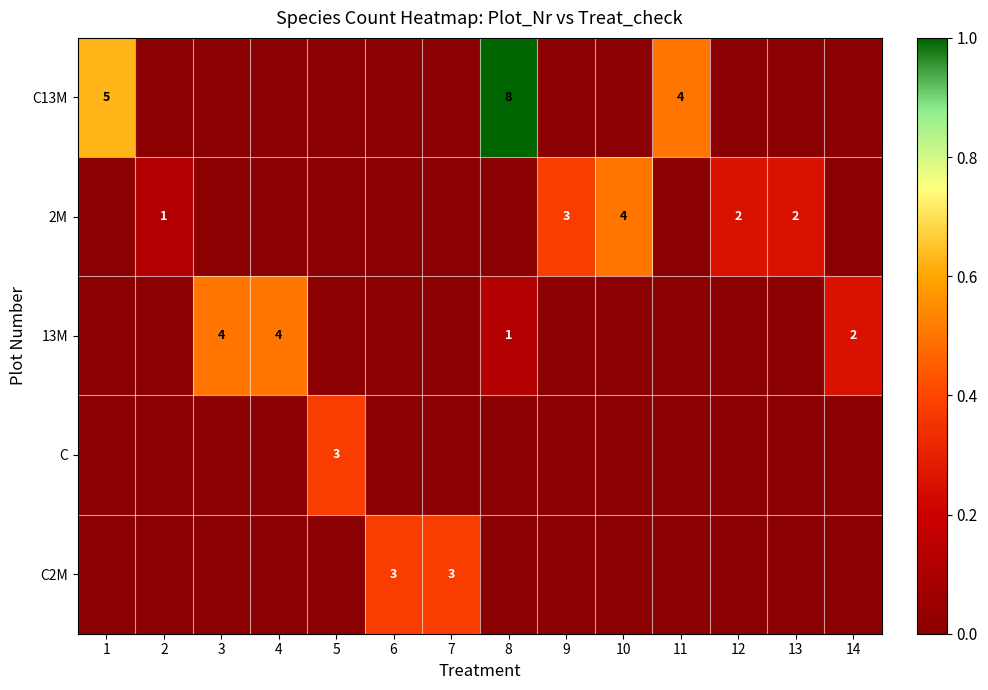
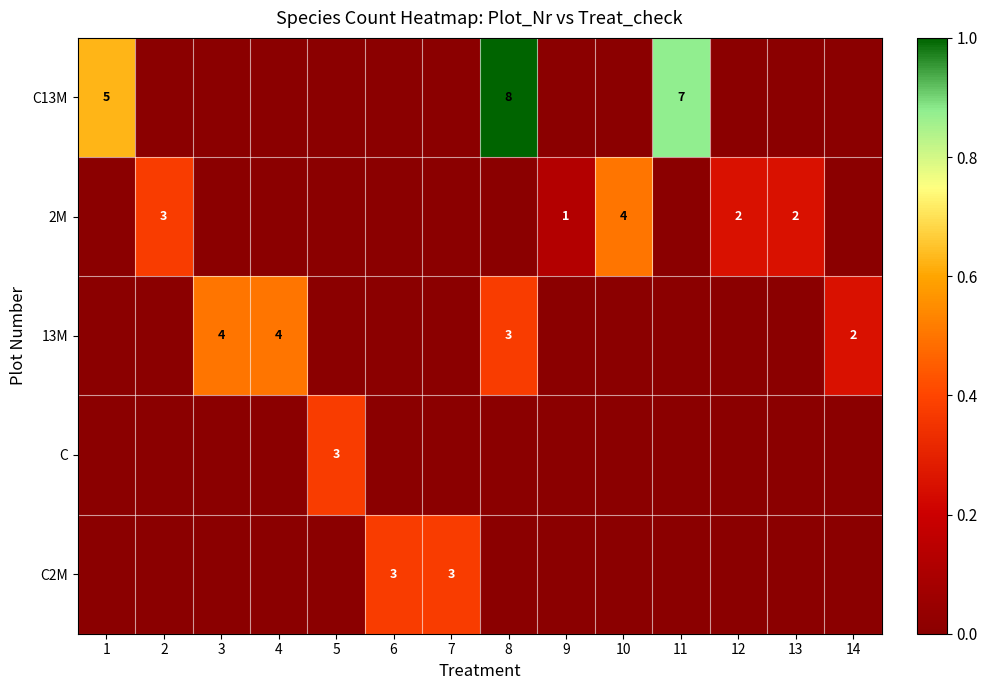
  {
    "C13M": {
      "1": 5,
      "8": 8,
-     "11": 4
+     "11": 7
    },
    "2M": {
-     "2": 1,
-     "9": 3,
+     "2": 3,
+     "9": 1,
      "10": 4,
      "12": 2,
      "13": 2
    },
    "13M": {
      "3": 4,
      "4": 4,
-     "8": 1,
+     "8": 3,
      "14": 2
    },
    "C": {
      "5": 3
    },
    "C2M": {
      "6": 3,
      "7": 3
    }
  }
